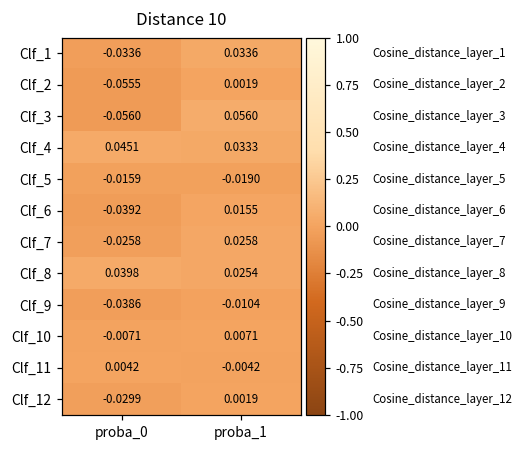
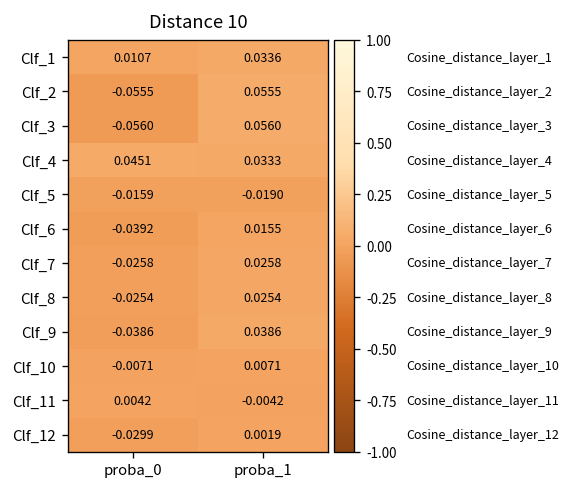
  {
    "Clf_1": {
-     "proba_0": -0.0336,
+     "proba_0": 0.0107,
      "proba_1": 0.0336
    },
    "Clf_2": {
      "proba_0": -0.0555,
-     "proba_1": 0.0019
+     "proba_1": 0.0555
    },
    "Clf_3": {
      "proba_0": -0.0560,
      "proba_1": 0.0560
    },
    "Clf_4": {
      "proba_0": 0.0451,
      "proba_1": 0.0333
    },
    "Clf_5": {
      "proba_0": -0.0159,
      "proba_1": -0.0190
    },
    "Clf_6": {
      "proba_0": -0.0392,
      "proba_1": 0.0155
    },
    "Clf_7": {
      "proba_0": -0.0258,
      "proba_1": 0.0258
    },
    "Clf_8": {
-     "proba_0": 0.0398,
+     "proba_0": -0.0254,
      "proba_1": 0.0254
    },
    "Clf_9": {
      "proba_0": -0.0386,
-     "proba_1": -0.0104
+     "proba_1": 0.0386
    },
    "Clf_10": {
      "proba_0": -0.0071,
      "proba_1": 0.0071
    },
    "Clf_11": {
      "proba_0": 0.0042,
      "proba_1": -0.0042
    },
    "Clf_12": {
      "proba_0": -0.0299,
      "proba_1": 0.0019
    }
  }
